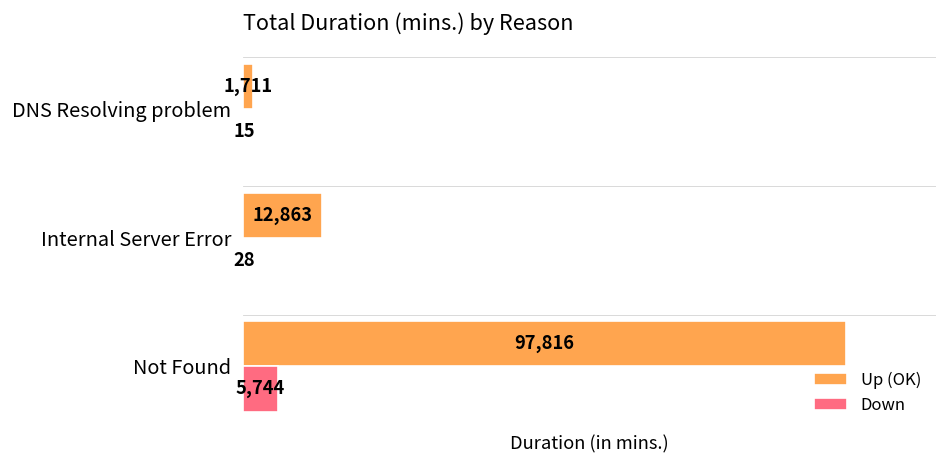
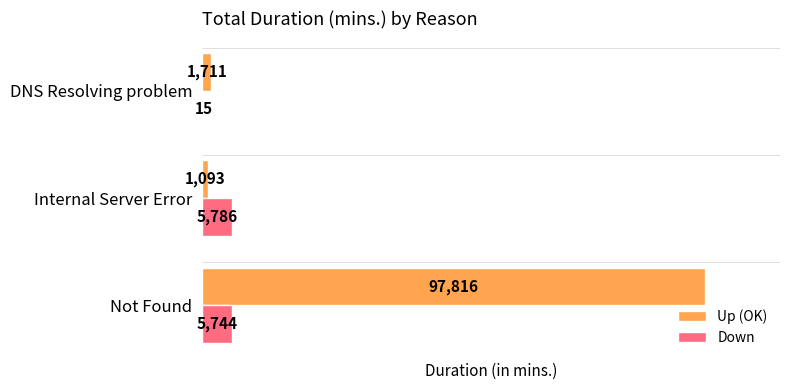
  {
    "Up (OK)": {
      "DNS Resolving problem": "1,711",
-     "Internal Server Error": "12,863",
+     "Internal Server Error": "1,093",
      "Not Found": "97,816"
    },
    "Down": {
      "DNS Resolving problem": "15",
-     "Internal Server Error": "28",
+     "Internal Server Error": "5,786",
      "Not Found": "5,744"
    }
  }
